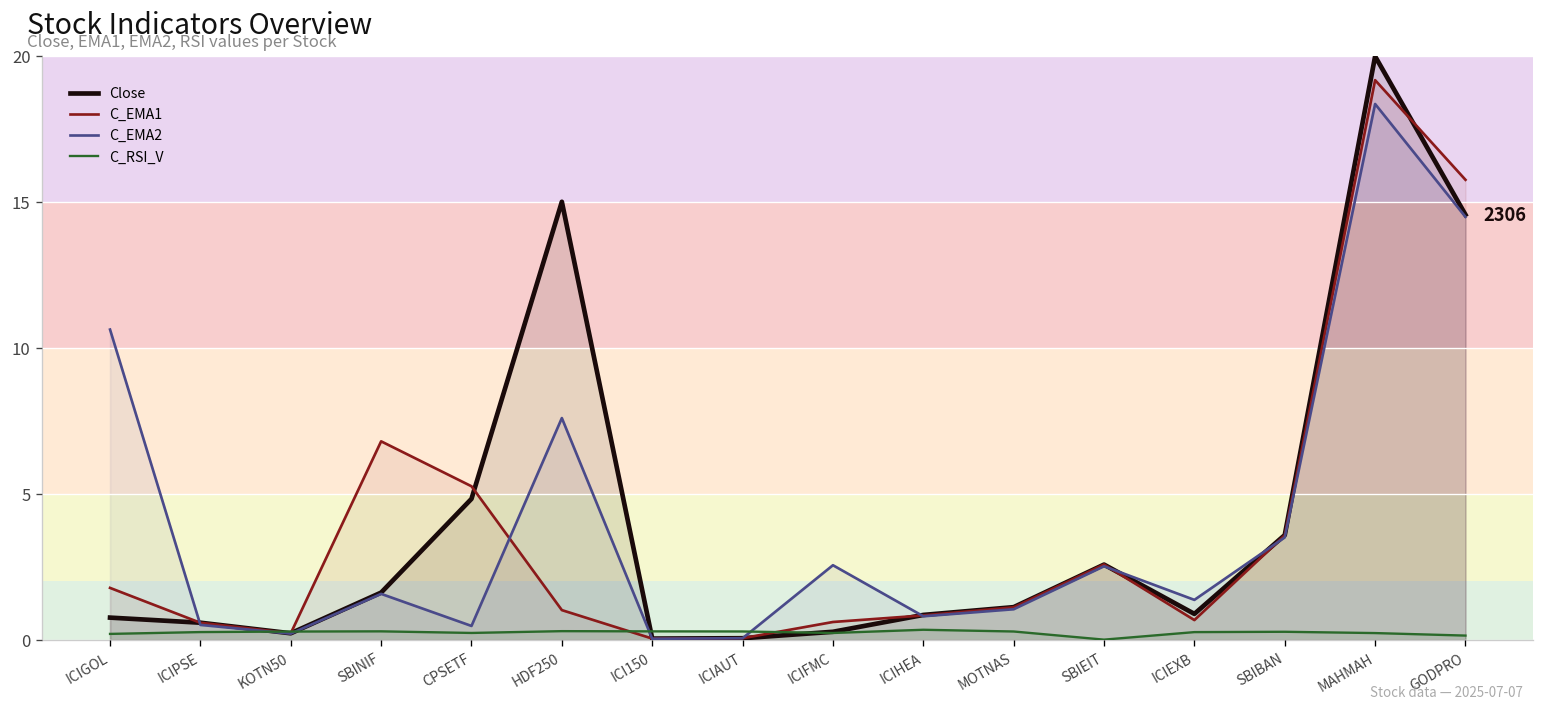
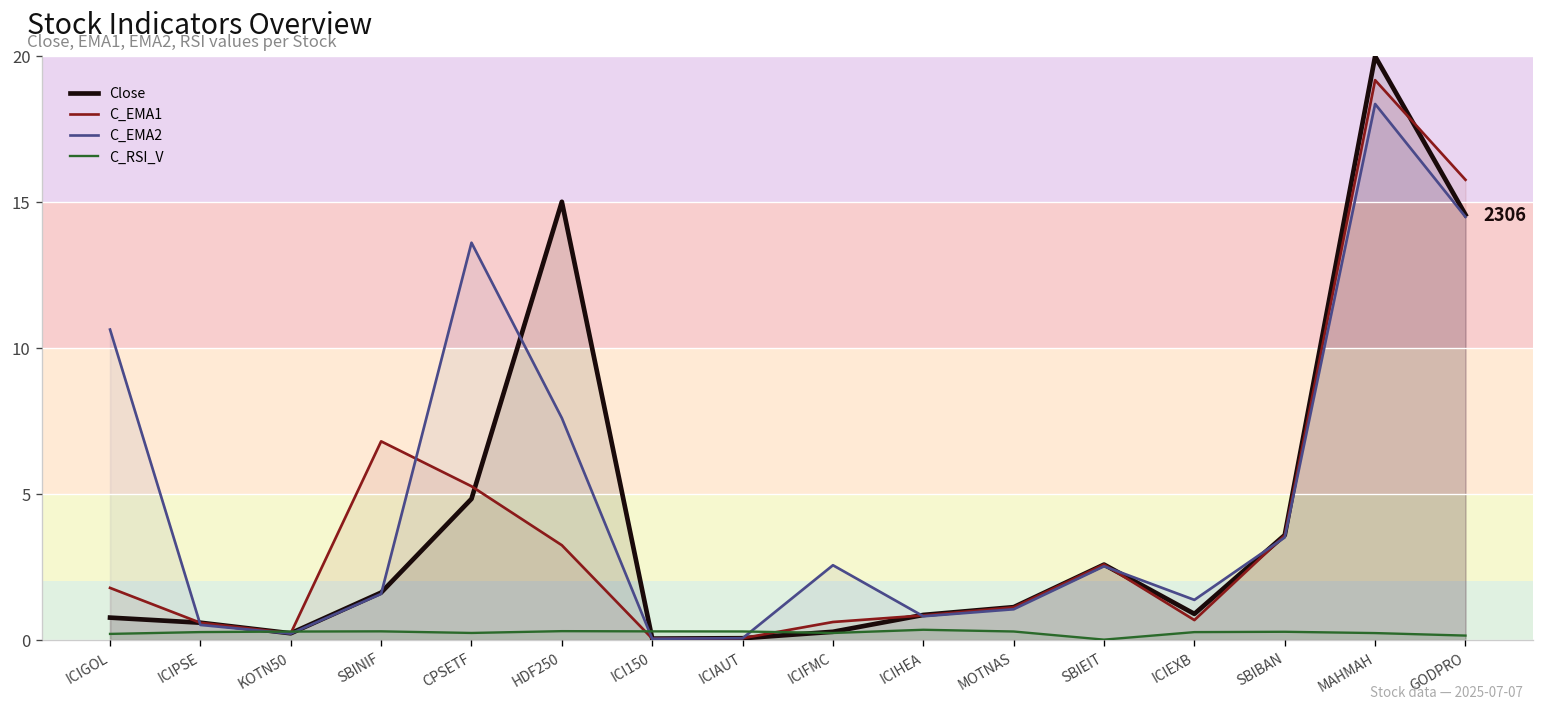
  {
    "Close": {
      "ICIGOL": 0.8,
      "CPSETF": 4.8,
      "HDF250": 15.0,
      "ICIEXB": 0.9,
      "MAHMAH": 20.0
    },
    "C_EMA1": {
      "ICIGOL": 1.8,
      "SBINIF": 6.8,
      "CPSETF": 5.3,
-     "HDF250": 1.0,
+     "HDF250": 3.2,
      "ICIFMC": 0.6,
      "ICIEXB": 0.7,
      "MAHMAH": 19.2,
      "GODPRO": 15.8
    },
    "C_EMA2": {
      "ICIGOL": 10.6,
-     "CPSETF": 0.5,
+     "CPSETF": 13.6,
      "HDF250": 7.6,
      "ICIFMC": 2.6,
      "ICIEXB": 1.4,
      "MAHMAH": 18.4
    },
    "C_RSI_V": {
      "ICIGOL": 0.2,
      "ICIPSE": 0.3,
      "SBINIF": 0.3,
      "CPSETF": 0.2,
      "HDF250": 0.3,
      "ICI150": 0.3,
      "ICIAUT": 0.3,
      "ICIHEA": 0.3,
      "MOTNAS": 0.3,
      "SBIEIT": 0.0,
      "ICIEXB": 0.3,
      "SBIBAN": 0.3,
      "MAHMAH": 0.2,
      "GODPRO": 0.1
    }
  }
